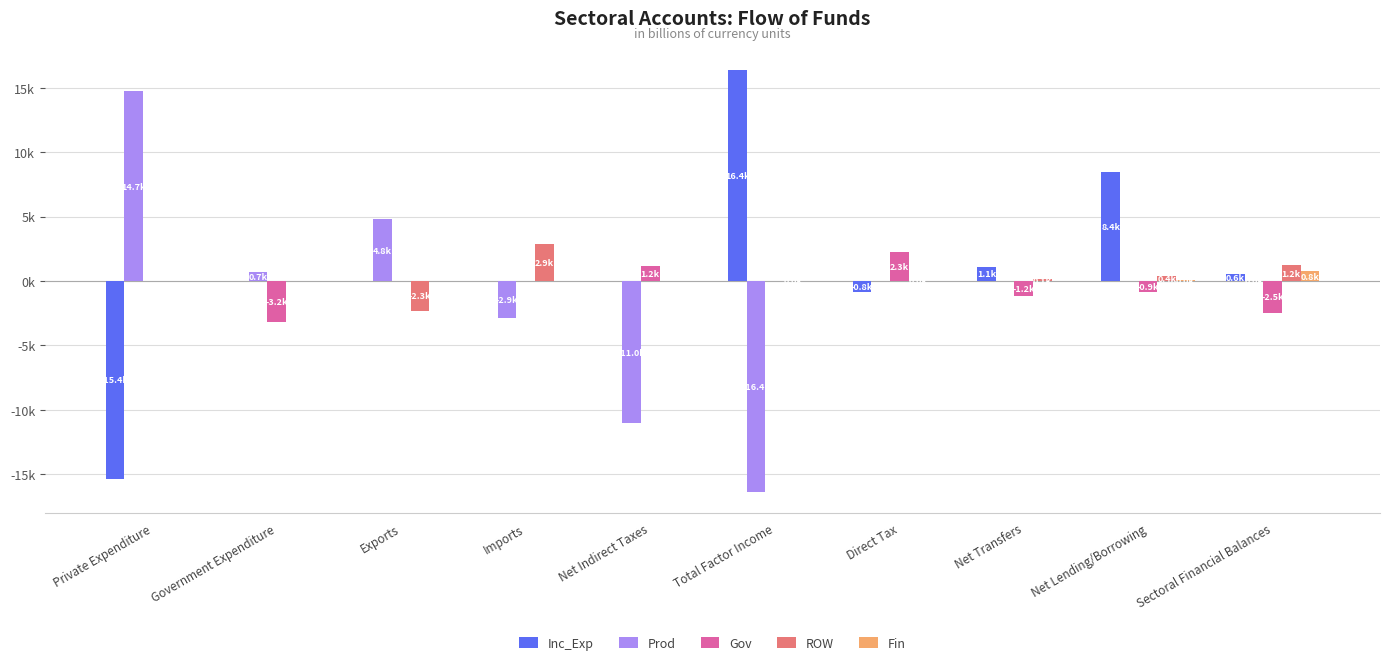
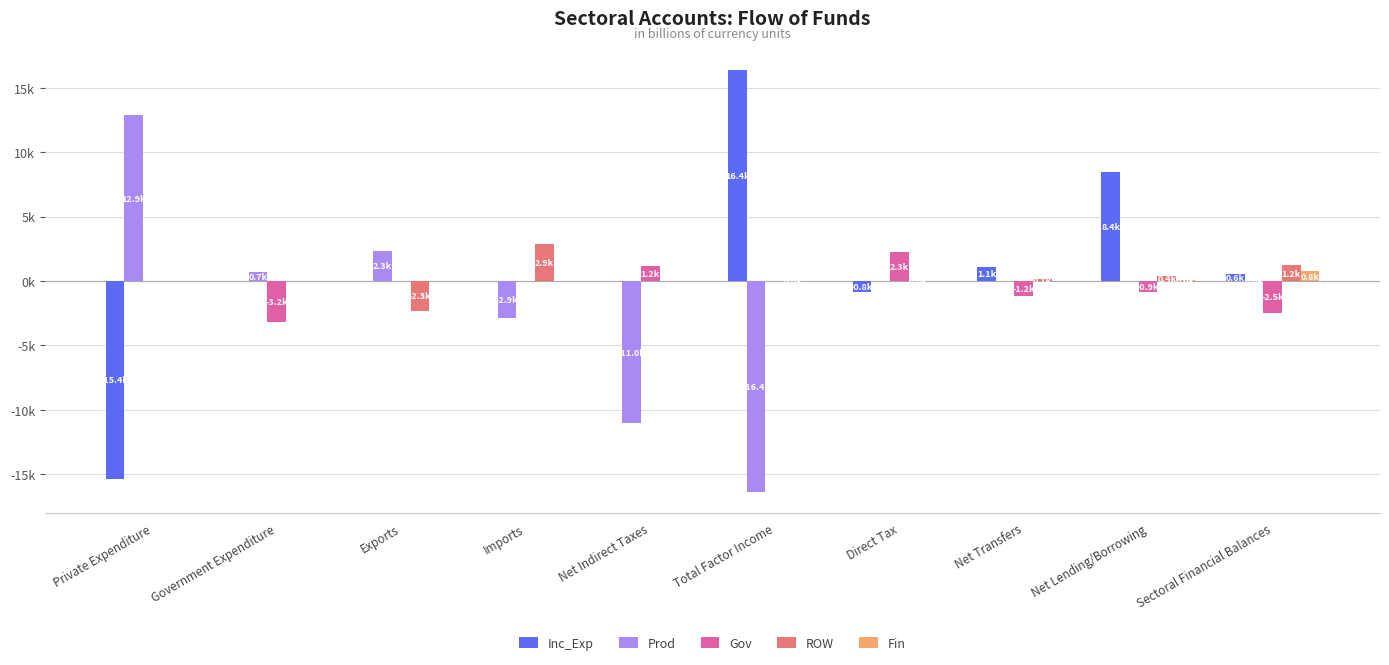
  {
    "Inc_Exp": {
      "Private Expenditure": "-15.4k",
      "Total Factor Income": "16.4k",
      "Direct Tax": "-0.8k",
      "Net Transfers": "1.1k",
      "Net Lending/Borrowing": "8.4k",
      "Sectoral Financial Balances": "0.6k"
    },
    "Prod": {
-     "Private Expenditure": "14.7k",
+     "Private Expenditure": "12.9k",
      "Government Expenditure": "0.7k",
-     "Exports": "4.8k",
+     "Exports": "2.3k",
      "Imports": "-2.9k",
      "Net Indirect Taxes": "-11.0k",
      "Total Factor Income": "-16.4k"
    }
  }
